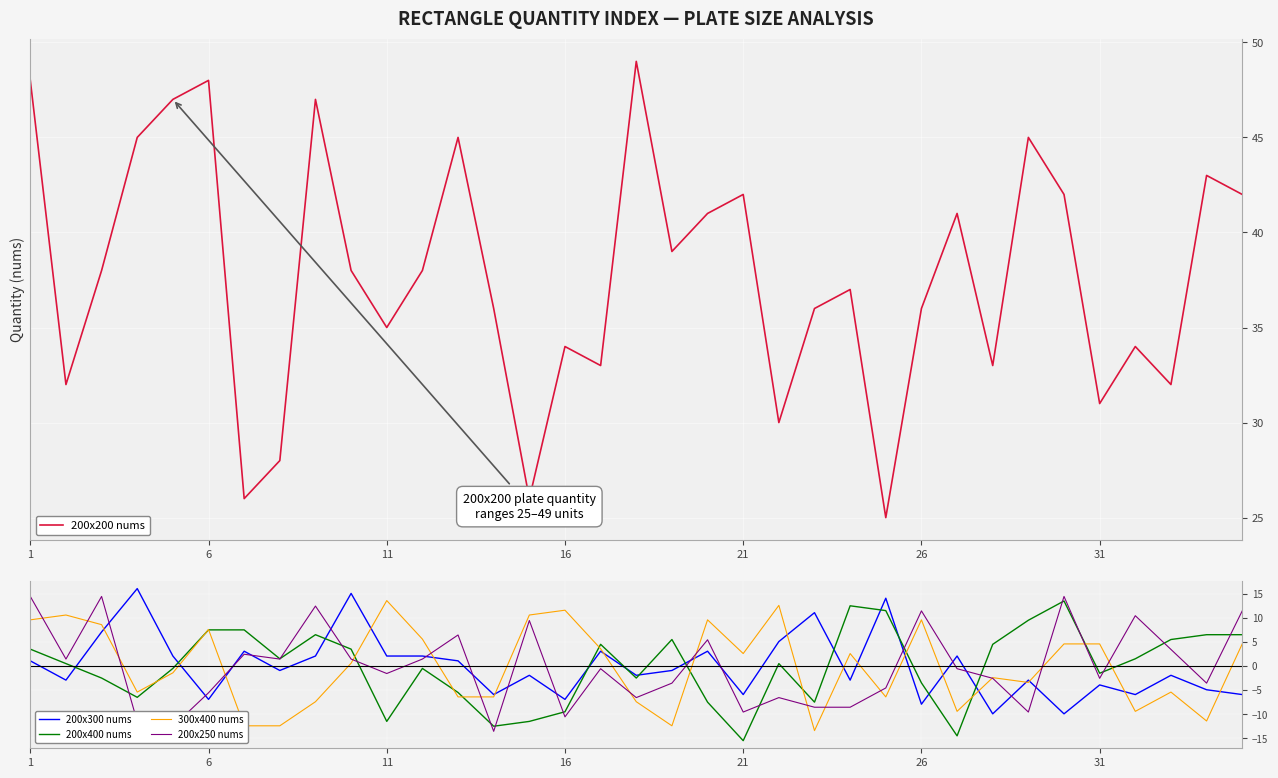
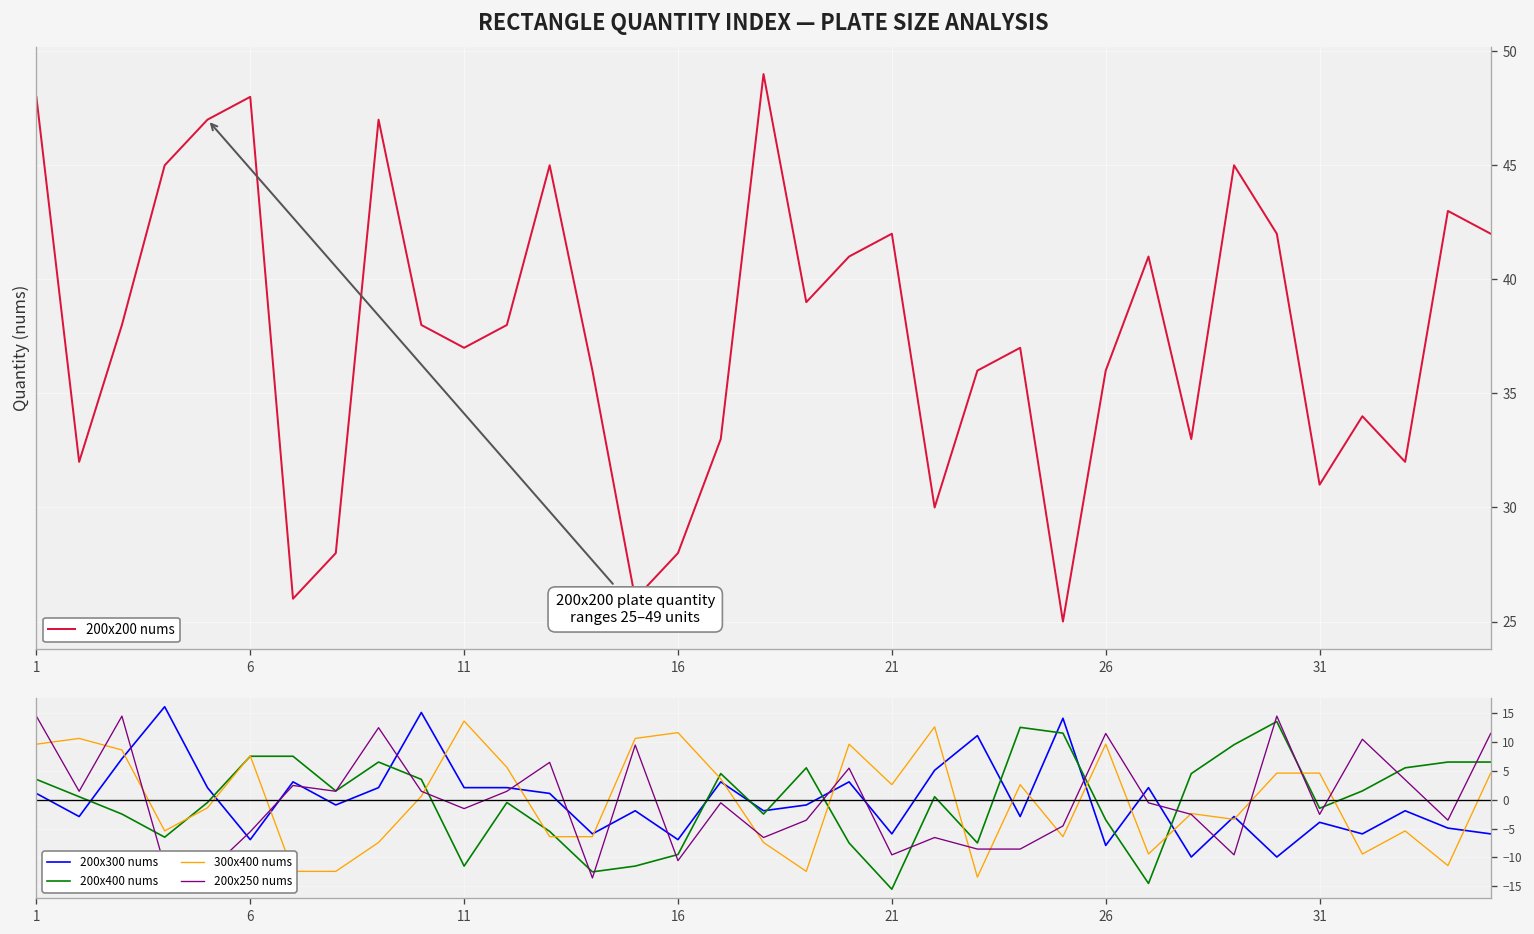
  {
    "RECTANGLE QUANTITY INDEX — PLATE SIZE ANALYSIS": {
      "1": 48,
      "6": 48,
-     "11": 35,
-     "16": 34,
+     "11": 37,
+     "16": 28,
      "21": 42,
      "26": 36,
      "31": 31
    }
  }
